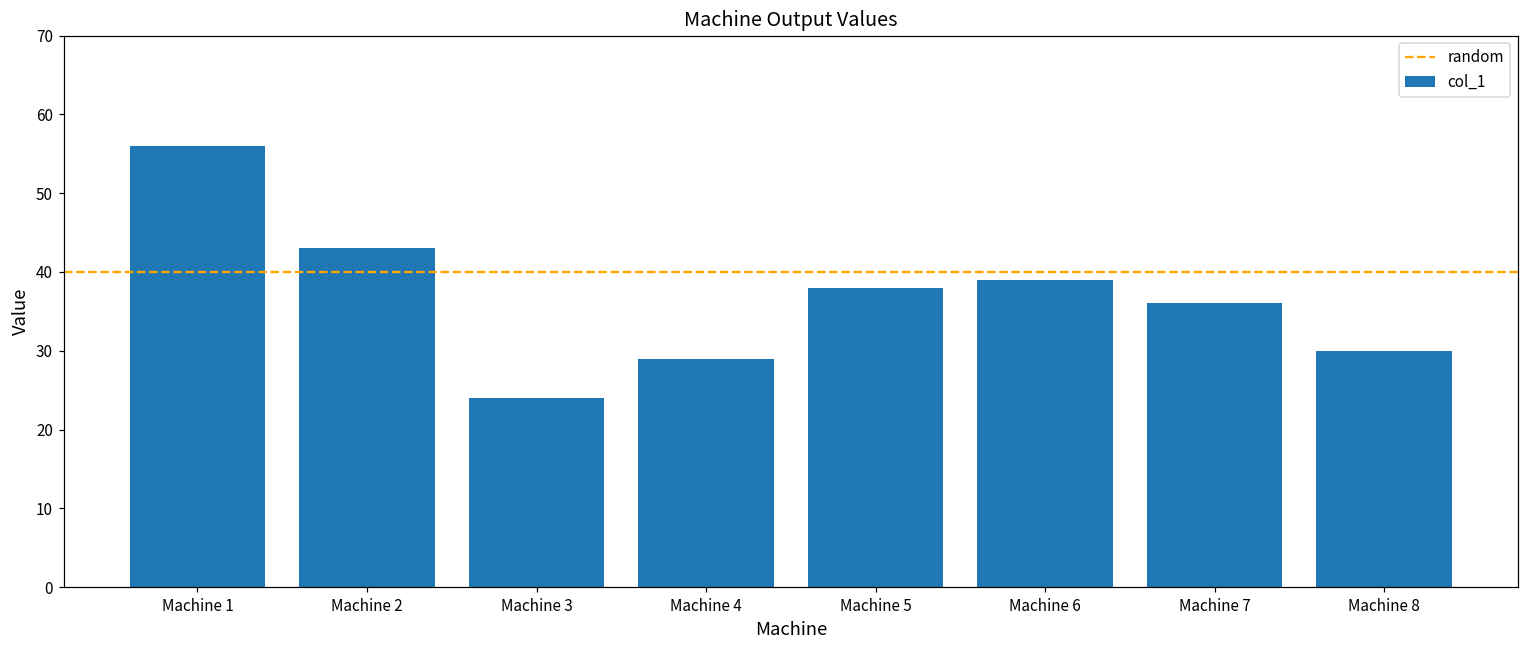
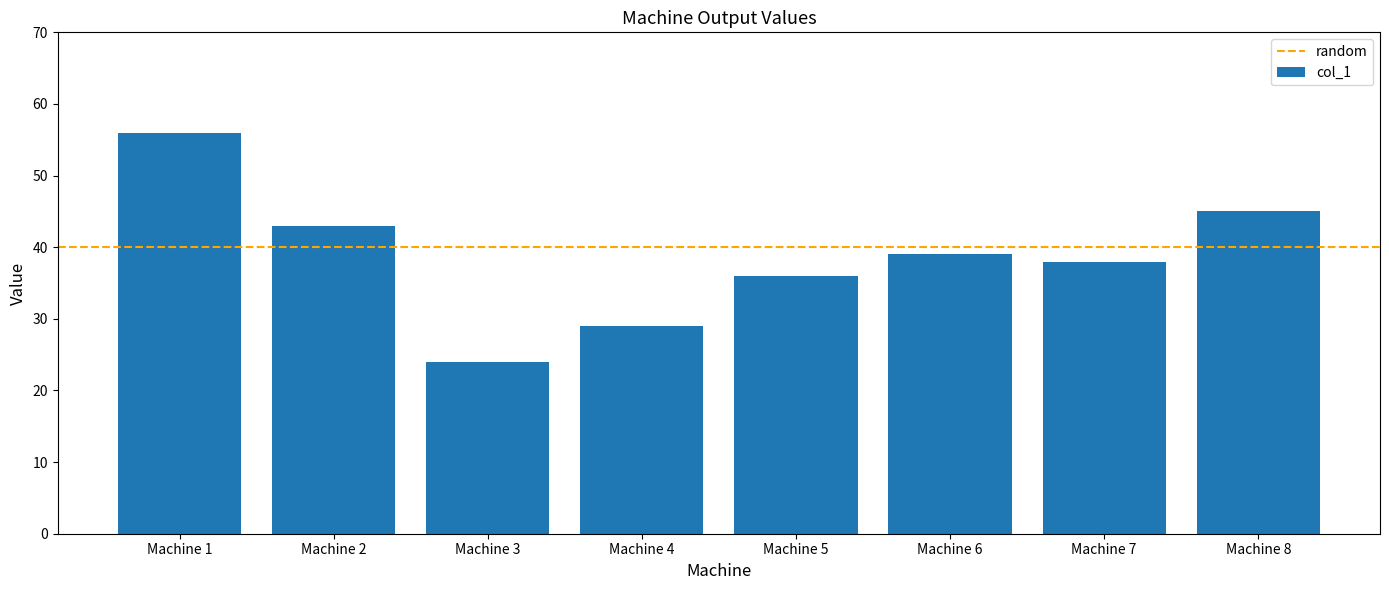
  {
    "Machine 1": 56,
    "Machine 2": 43,
    "Machine 3": 24,
    "Machine 4": 29,
-   "Machine 5": 38,
+   "Machine 5": 36,
    "Machine 6": 39,
-   "Machine 7": 36,
-   "Machine 8": 30
+   "Machine 7": 38,
+   "Machine 8": 45
  }
